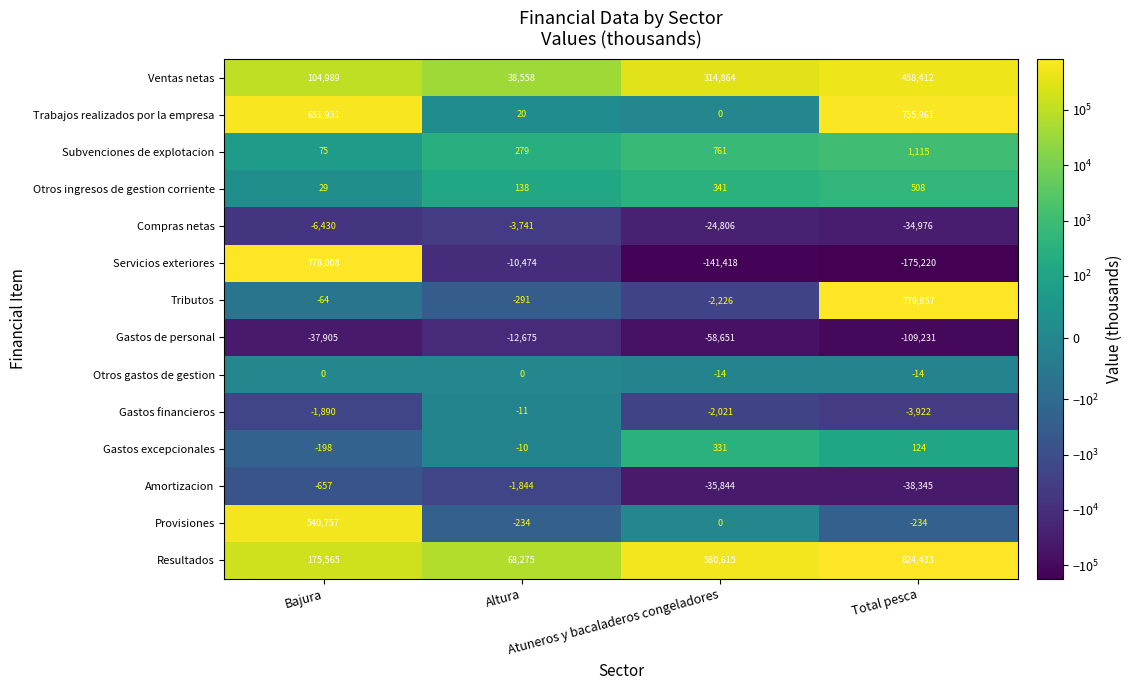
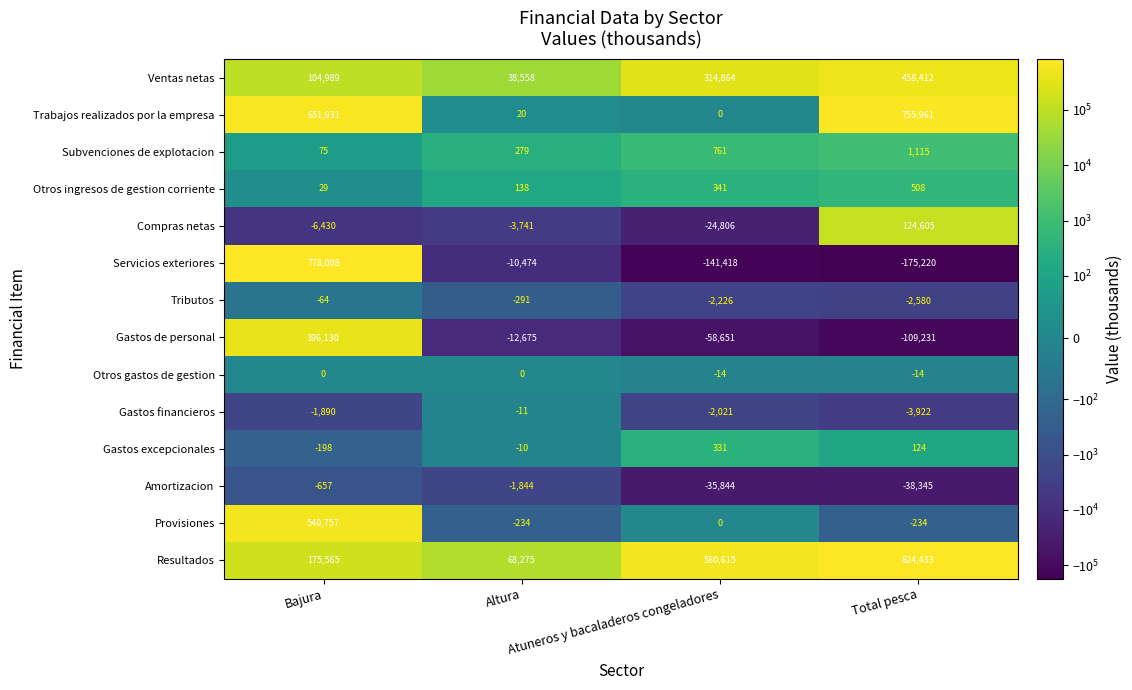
  {
    "Ventas netas": {
      "Bajura": "104,989",
      "Altura": "38,558",
      "Atuneros y bacaladeros congeladores": "314,864",
      "Total pesca": "458,412"
    },
    "Trabajos realizados por la empresa": {
      "Bajura": "651,931",
      "Altura": "20",
      "Atuneros y bacaladeros congeladores": "0",
      "Total pesca": "755,961"
    },
    "Subvenciones de explotacion": {
      "Bajura": "75",
      "Altura": "279",
      "Atuneros y bacaladeros congeladores": "761",
      "Total pesca": "1,115"
    },
    "Otros ingresos de gestion corriente": {
      "Bajura": "29",
      "Altura": "138",
      "Atuneros y bacaladeros congeladores": "341",
      "Total pesca": "508"
    },
    "Compras netas": {
      "Bajura": "-6,430",
      "Altura": "-3,741",
      "Atuneros y bacaladeros congeladores": "-24,806",
-     "Total pesca": "-34,976"
+     "Total pesca": "124,605"
    },
    "Servicios exteriores": {
      "Bajura": "778,008",
      "Altura": "-10,474",
      "Atuneros y bacaladeros congeladores": "-141,418",
      "Total pesca": "-175,220"
    },
    "Tributos": {
      "Bajura": "-64",
      "Altura": "-291",
      "Atuneros y bacaladeros congeladores": "-2,226",
-     "Total pesca": "779,857"
+     "Total pesca": "-2,580"
    },
    "Gastos de personal": {
-     "Bajura": "-37,905",
+     "Bajura": "396,130",
      "Altura": "-12,675",
      "Atuneros y bacaladeros congeladores": "-58,651",
      "Total pesca": "-109,231"
    },
    "Otros gastos de gestion": {
      "Bajura": "0",
      "Altura": "0",
      "Atuneros y bacaladeros congeladores": "-14",
      "Total pesca": "-14"
    },
    "Gastos financieros": {
      "Bajura": "-1,890",
      "Altura": "-11",
      "Atuneros y bacaladeros congeladores": "-2,021",
      "Total pesca": "-3,922"
    },
    "Gastos excepcionales": {
      "Bajura": "-198",
      "Altura": "-10",
      "Atuneros y bacaladeros congeladores": "331",
      "Total pesca": "124"
    },
    "Amortizacion": {
      "Bajura": "-657",
      "Altura": "-1,844",
      "Atuneros y bacaladeros congeladores": "-35,844",
      "Total pesca": "-38,345"
    },
    "Provisiones": {
      "Bajura": "540,757",
      "Altura": "-234",
      "Atuneros y bacaladeros congeladores": "0",
      "Total pesca": "-234"
    },
    "Resultados": {
      "Bajura": "175,565",
      "Altura": "68,275",
      "Atuneros y bacaladeros congeladores": "580,615",
      "Total pesca": "824,433"
    }
  }
